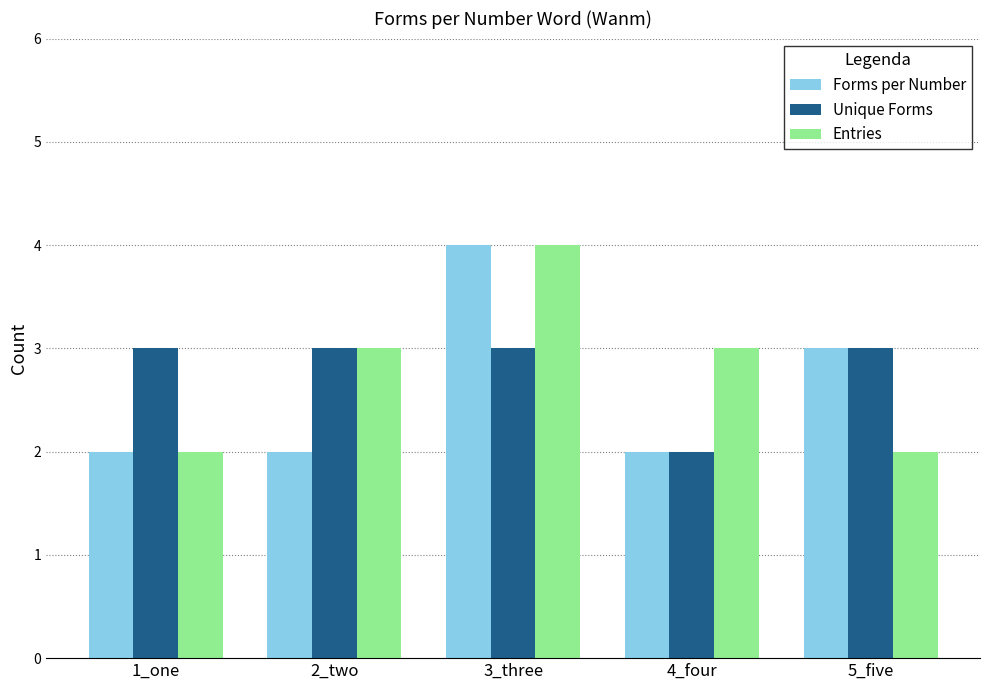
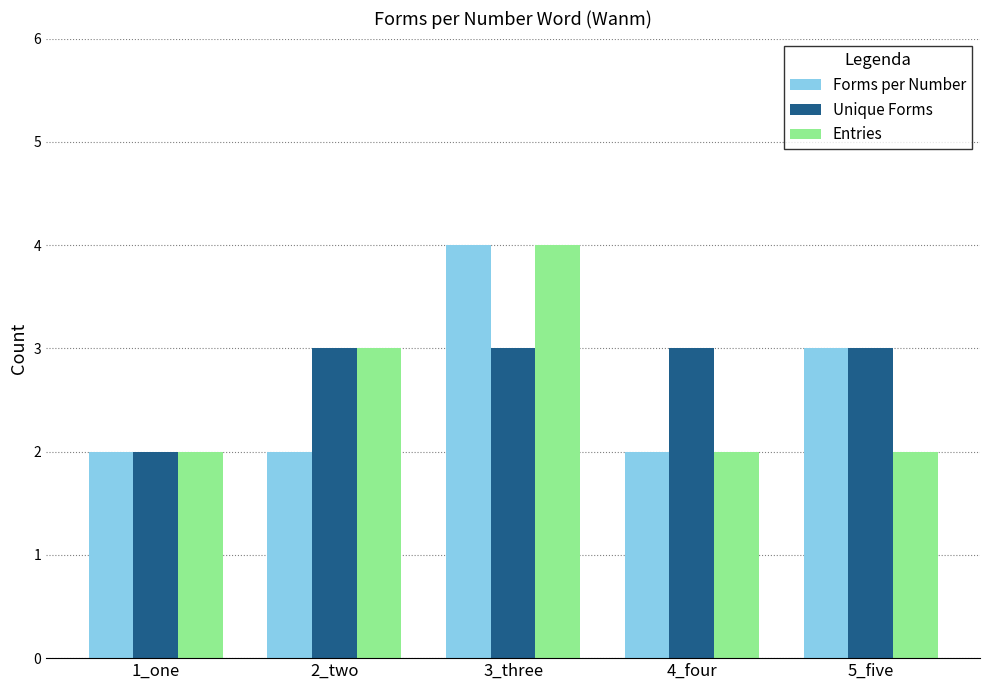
  {
    "Forms per Number": {
      "1_one": 2,
      "2_two": 2,
      "3_three": 4,
      "4_four": 2,
      "5_five": 3
    },
    "Unique Forms": {
-     "1_one": 3,
+     "1_one": 2,
      "2_two": 3,
      "3_three": 3,
-     "4_four": 2,
+     "4_four": 3,
      "5_five": 3
    },
    "Entries": {
      "1_one": 2,
      "2_two": 3,
      "3_three": 4,
-     "4_four": 3,
+     "4_four": 2,
      "5_five": 2
    }
  }
